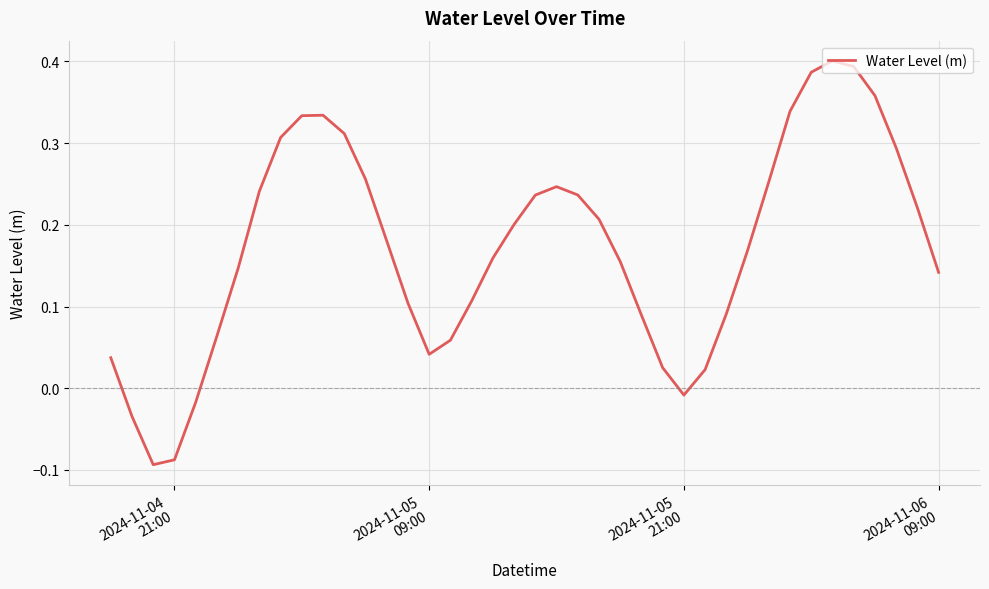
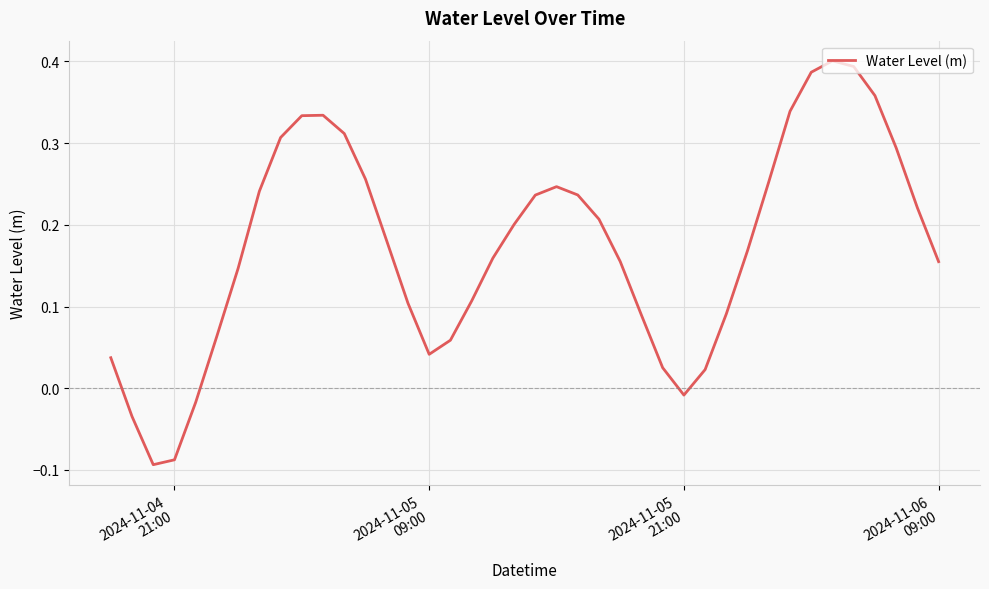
  {
    "2024-11-04 21:00": -0.09,
    "2024-11-05 09:00": 0.04,
    "2024-11-05 21:00": -0.01,
-   "2024-11-06 09:00": 0.14
+   "2024-11-06 09:00": 0.15
  }
